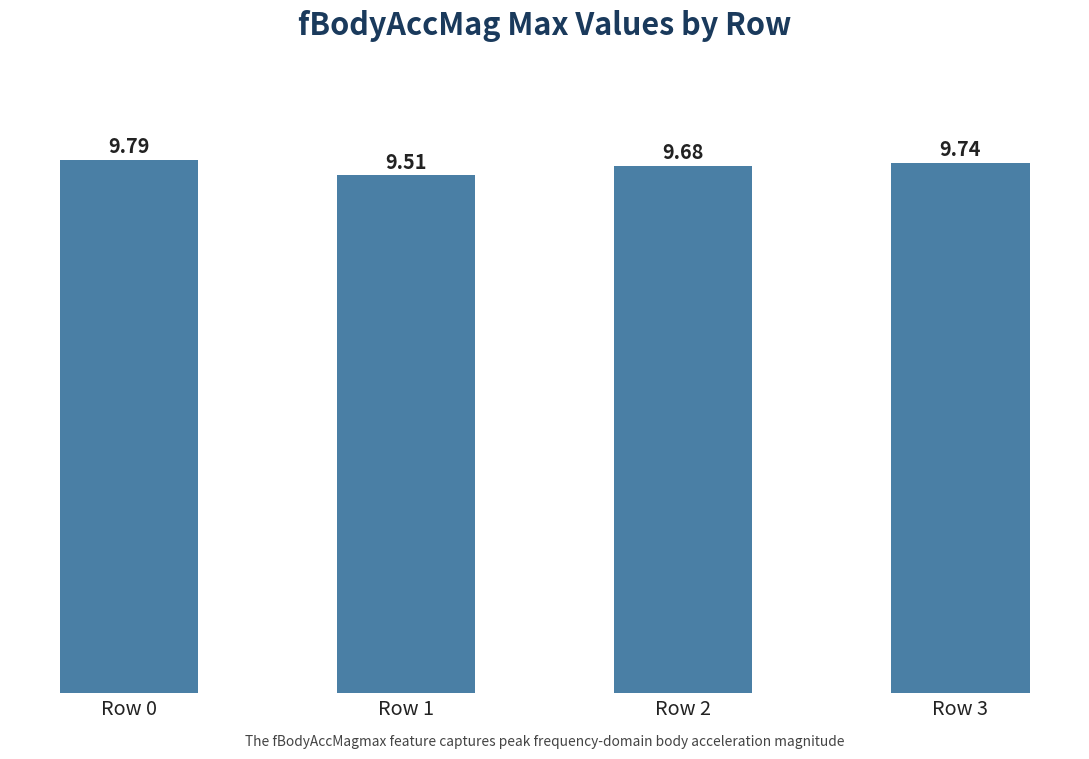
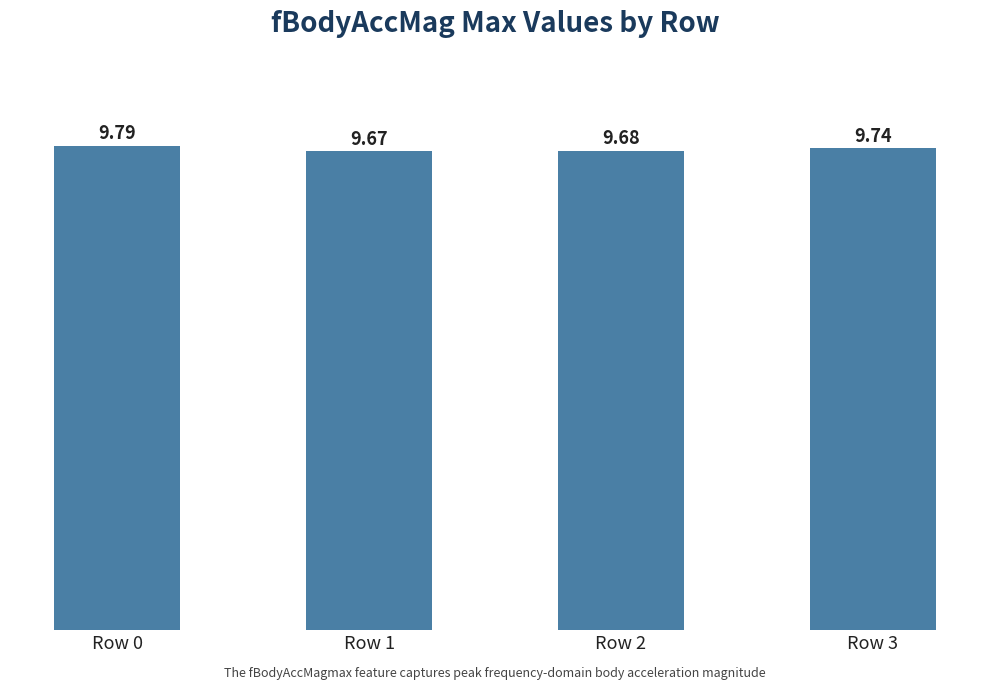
  {
    "Row 0": 9.79,
-   "Row 1": 9.51,
+   "Row 1": 9.67,
    "Row 2": 9.68,
    "Row 3": 9.74
  }
